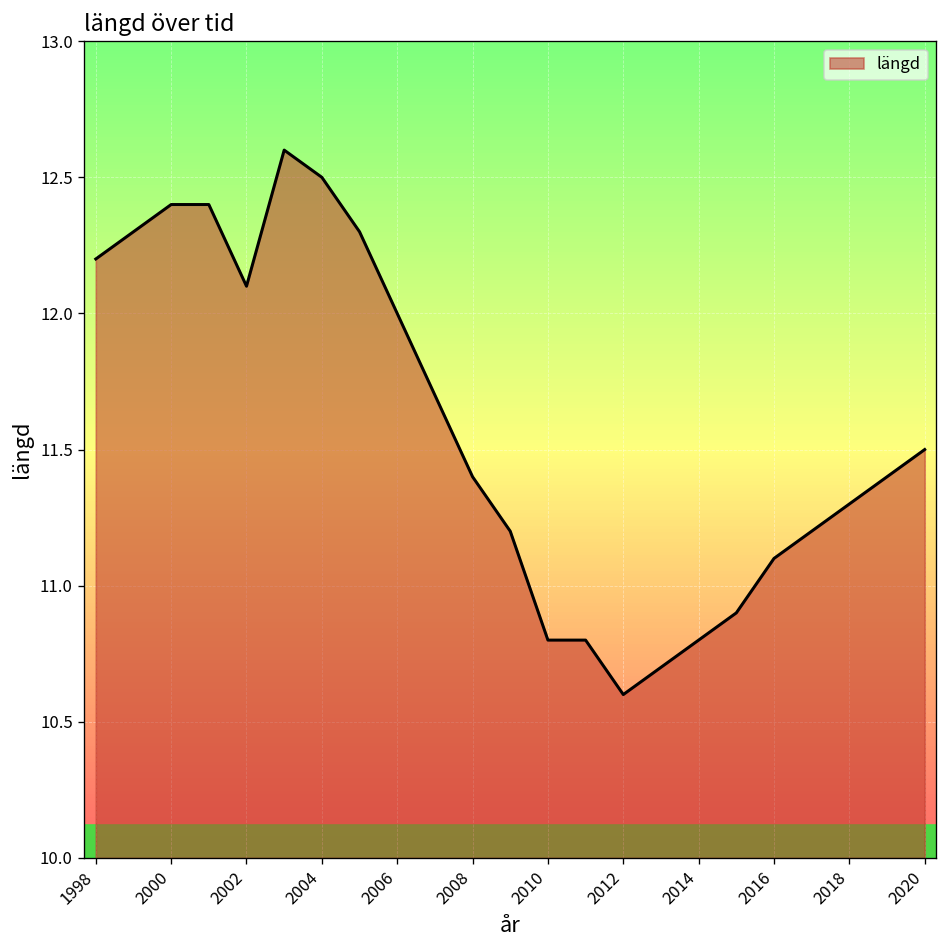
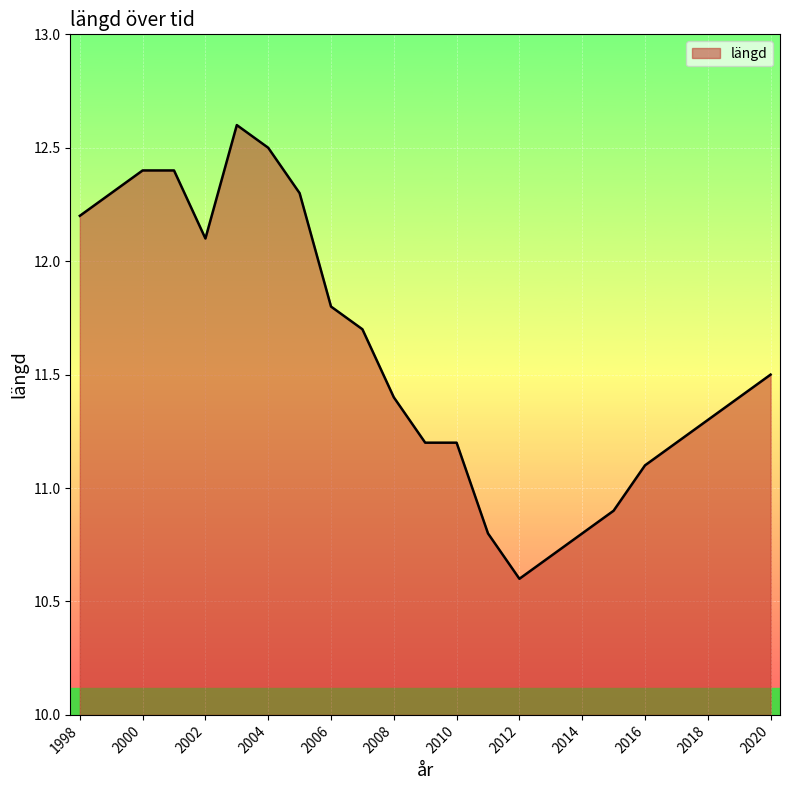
  {
    "1998": 12.2,
    "2000": 12.4,
    "2002": 12.1,
    "2004": 12.5,
-   "2006": 12.0,
+   "2006": 11.8,
    "2008": 11.4,
-   "2010": 10.8,
+   "2010": 11.2,
    "2012": 10.6,
    "2014": 10.8,
    "2016": 11.1,
    "2018": 11.3,
    "2020": 11.5
  }
